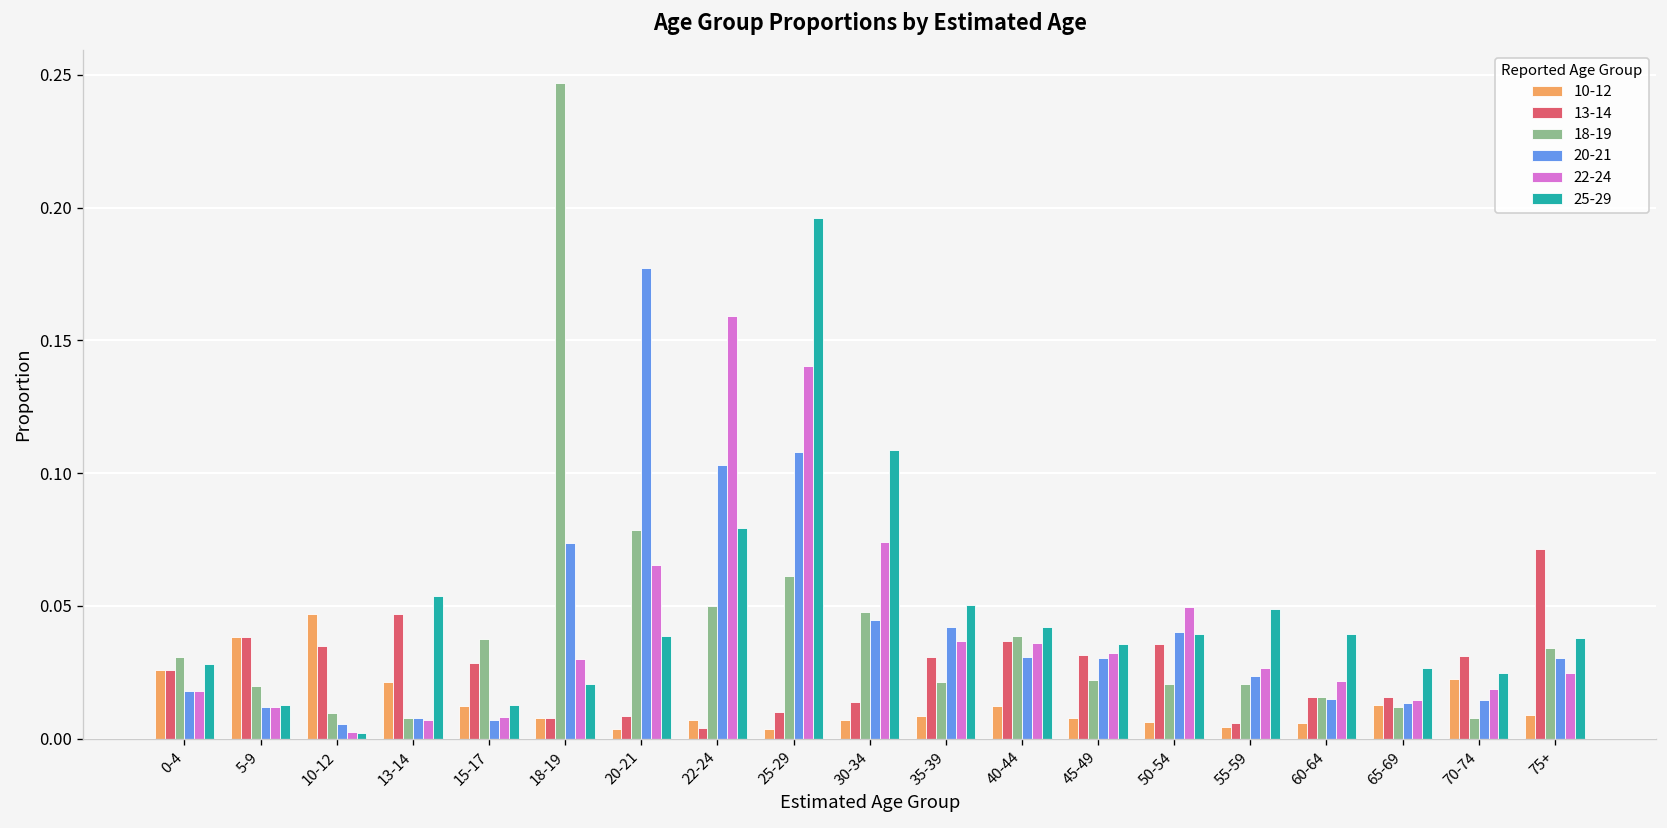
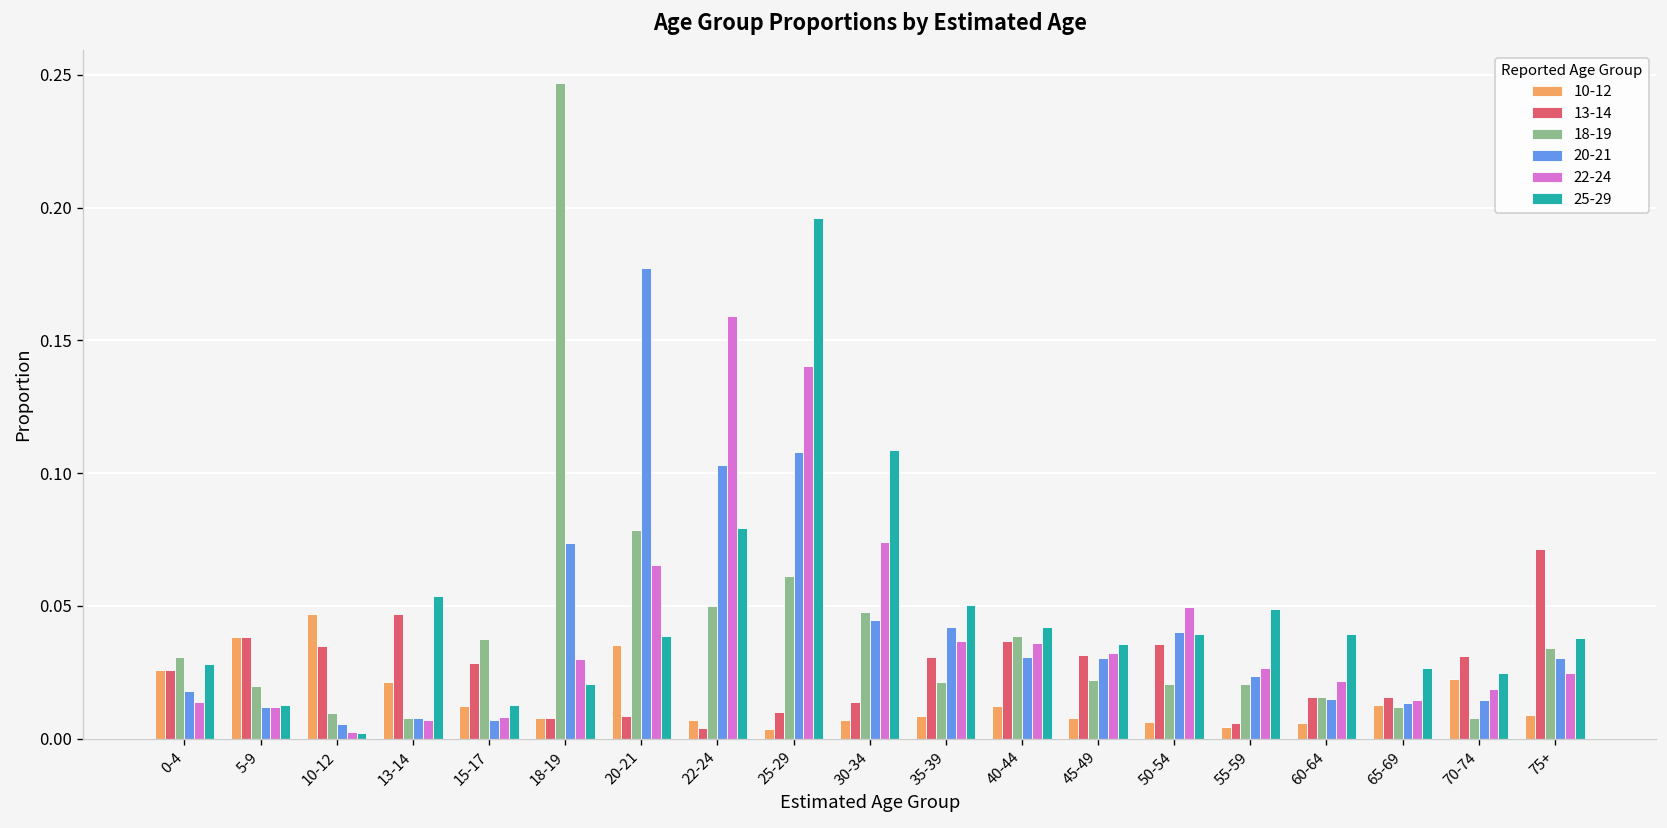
  {
    "10-12": {
      "0-4": 0.026,
      "5-9": 0.038,
      "10-12": 0.047,
      "13-14": 0.022,
      "15-17": 0.012,
      "18-19": 0.008,
-     "20-21": 0.004,
+     "20-21": 0.035,
      "22-24": 0.007,
      "25-29": 0.004,
      "30-34": 0.007,
      "35-39": 0.009,
      "40-44": 0.012,
      "45-49": 0.008,
      "50-54": 0.006,
      "55-59": 0.004,
      "60-64": 0.006,
      "65-69": 0.013,
      "70-74": 0.022,
      "75+": 0.009
    },
    "13-14": {
      "0-4": 0.026,
      "5-9": 0.038,
      "10-12": 0.035,
      "13-14": 0.047,
      "15-17": 0.029,
      "18-19": 0.008,
      "20-21": 0.009,
      "22-24": 0.004,
      "25-29": 0.010,
      "30-34": 0.014,
      "35-39": 0.031,
      "40-44": 0.037,
      "45-49": 0.032,
      "50-54": 0.036,
      "55-59": 0.006,
      "60-64": 0.016,
      "65-69": 0.016,
      "70-74": 0.031,
      "75+": 0.072
    },
    "18-19": {
      "0-4": 0.031,
      "5-9": 0.020,
      "10-12": 0.010,
      "13-14": 0.008,
      "15-17": 0.038,
      "18-19": 0.247,
      "20-21": 0.078,
      "22-24": 0.050,
      "25-29": 0.061,
      "30-34": 0.048,
      "35-39": 0.022,
      "40-44": 0.039,
      "45-49": 0.022,
      "50-54": 0.021,
      "55-59": 0.021,
      "60-64": 0.016,
      "65-69": 0.012,
      "70-74": 0.008,
      "75+": 0.034
    },
    "20-21": {
      "0-4": 0.018,
      "5-9": 0.012,
      "10-12": 0.006,
      "13-14": 0.008,
      "15-17": 0.007,
      "18-19": 0.074,
      "20-21": 0.177,
      "22-24": 0.103,
      "25-29": 0.108,
      "30-34": 0.045,
      "35-39": 0.042,
      "40-44": 0.031,
      "45-49": 0.030,
      "50-54": 0.040,
      "55-59": 0.024,
      "60-64": 0.015,
      "65-69": 0.014,
      "70-74": 0.015,
      "75+": 0.031
    },
    "22-24": {
-     "0-4": 0.018,
+     "0-4": 0.014,
      "5-9": 0.012,
      "10-12": 0.003,
      "13-14": 0.007,
      "15-17": 0.008,
      "18-19": 0.030,
      "20-21": 0.066,
      "22-24": 0.159,
      "25-29": 0.140,
      "30-34": 0.074,
      "35-39": 0.037,
      "40-44": 0.036,
      "45-49": 0.032,
      "50-54": 0.050,
      "55-59": 0.026,
      "60-64": 0.022,
      "65-69": 0.015,
      "70-74": 0.019,
      "75+": 0.025
    },
    "25-29": {
      "0-4": 0.028,
      "5-9": 0.013,
      "10-12": 0.002,
      "13-14": 0.054,
      "15-17": 0.013,
      "18-19": 0.021,
      "20-21": 0.039,
      "22-24": 0.079,
      "25-29": 0.196,
      "30-34": 0.109,
      "35-39": 0.050,
      "40-44": 0.042,
      "45-49": 0.036,
      "50-54": 0.039,
      "55-59": 0.049,
      "60-64": 0.039,
      "65-69": 0.027,
      "70-74": 0.025,
      "75+": 0.038
    }
  }
